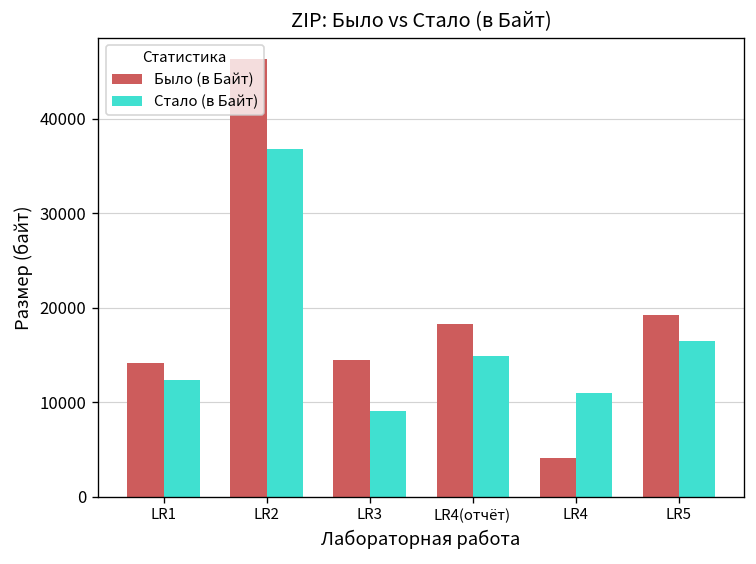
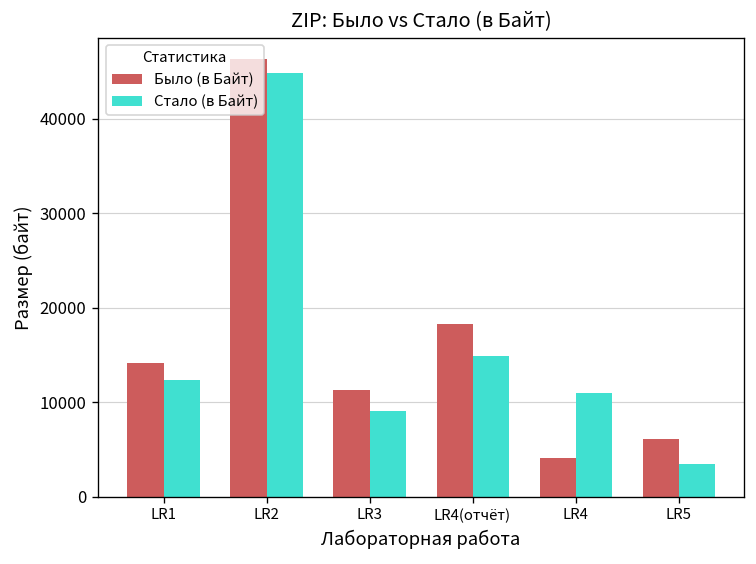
  {
    "Было (в Байт)": {
      "LR1": 14000,
-     "LR3": 14000,
+     "LR3": 11000,
      "LR4(отчёт)": 18000,
      "LR4": 4000,
-     "LR5": 19000
+     "LR5": 6000
    },
    "Стало (в Байт)": {
      "LR1": 12000,
-     "LR2": 37000,
+     "LR2": 45000,
      "LR3": 9000,
      "LR4(отчёт)": 15000,
      "LR4": 11000,
-     "LR5": 17000
+     "LR5": 3000
    }
  }
